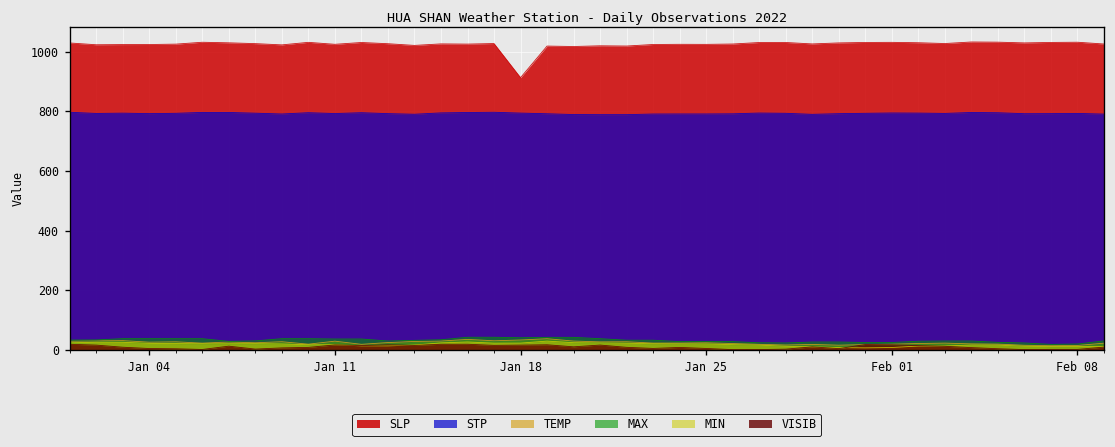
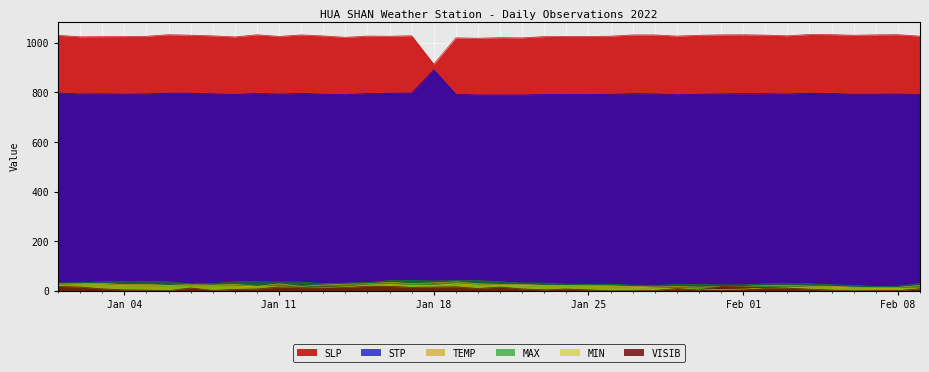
  {
    "SLP": {
      "Jan 04": 1020,
      "Jan 11": 1030,
      "Jan 18": 910,
      "Jan 25": 1030,
      "Feb 01": 1030,
      "Feb 08": 1030
    },
    "STP": {
      "Jan 04": 790,
      "Jan 11": 790,
-     "Jan 18": 790,
+     "Jan 18": 890,
      "Jan 25": 790,
      "Feb 01": 790,
      "Feb 08": 790
    },
    "MAX": {
      "Jan 04": 40
    },
    "VISIB": {
      "Jan 04": 0,
      "Jan 25": 0
    }
  }
